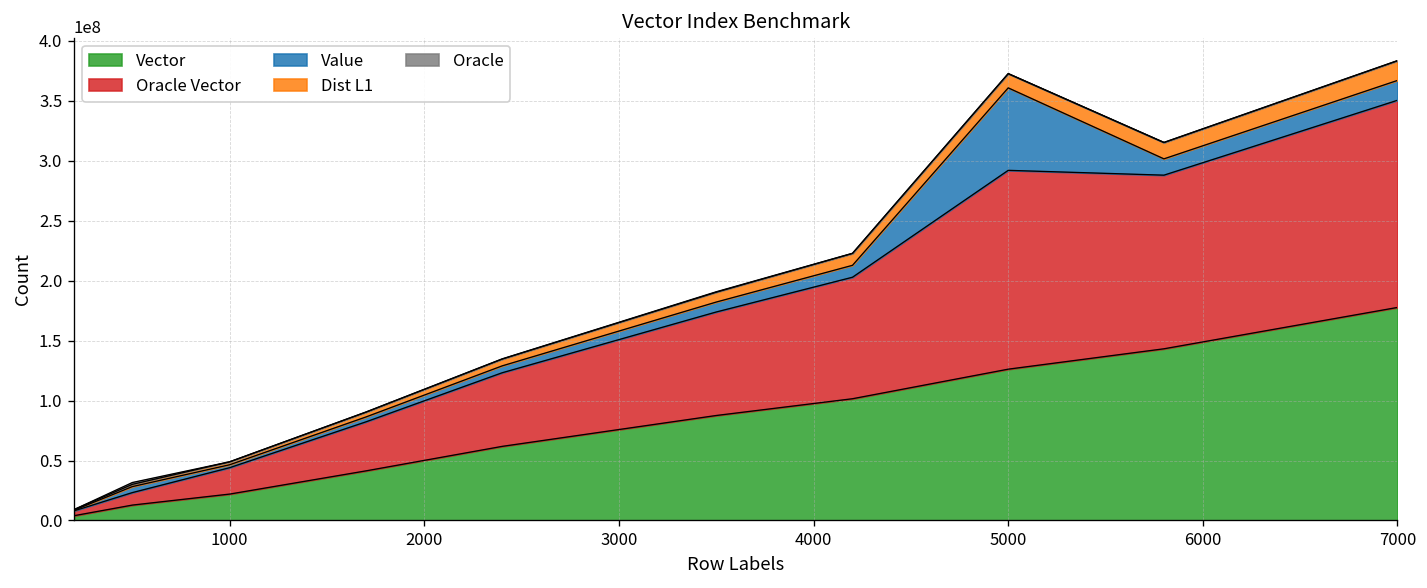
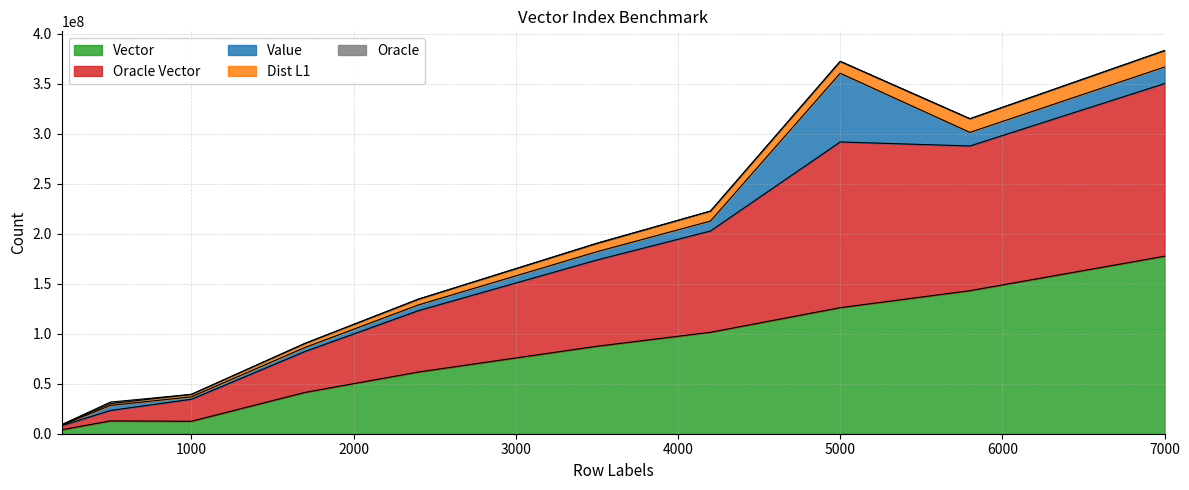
  {
    "Vector": {
-     "1000": 20000000,
+     "1000": 10000000,
      "5000": 130000000,
      "7000": 180000000
    },
    "Oracle Vector": {
      "5000": 170000000,
      "7000": 170000000
    },
    "Value": {
      "5000": 70000000,
      "7000": 20000000
    }
  }
